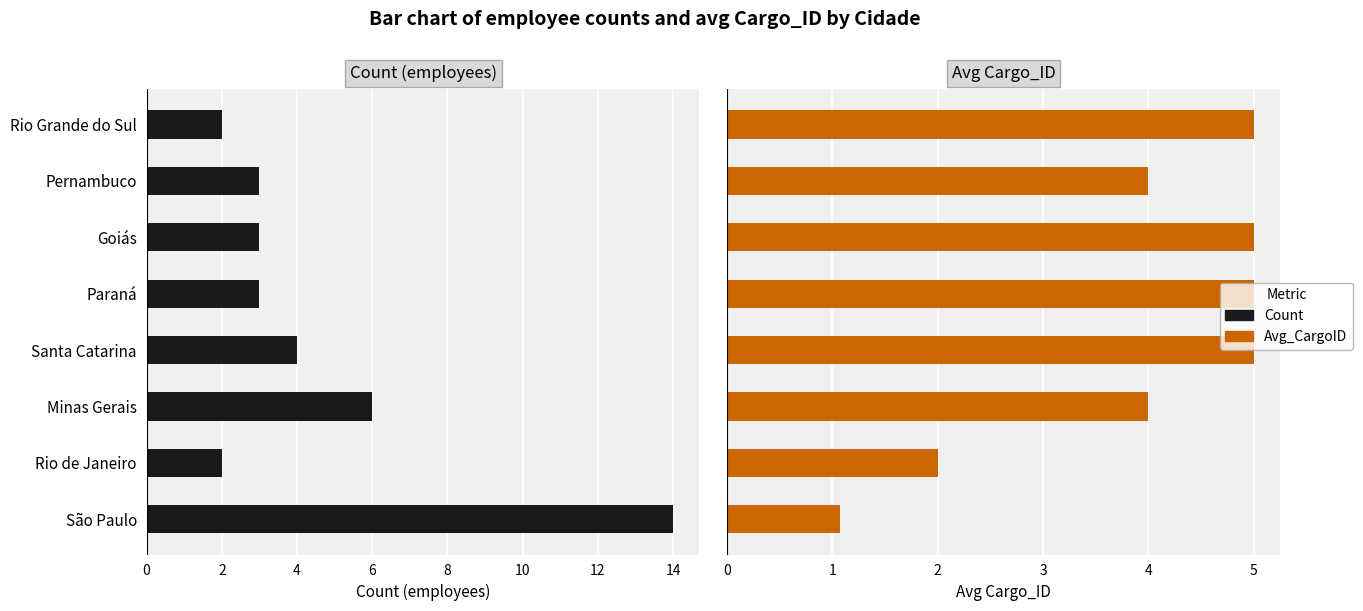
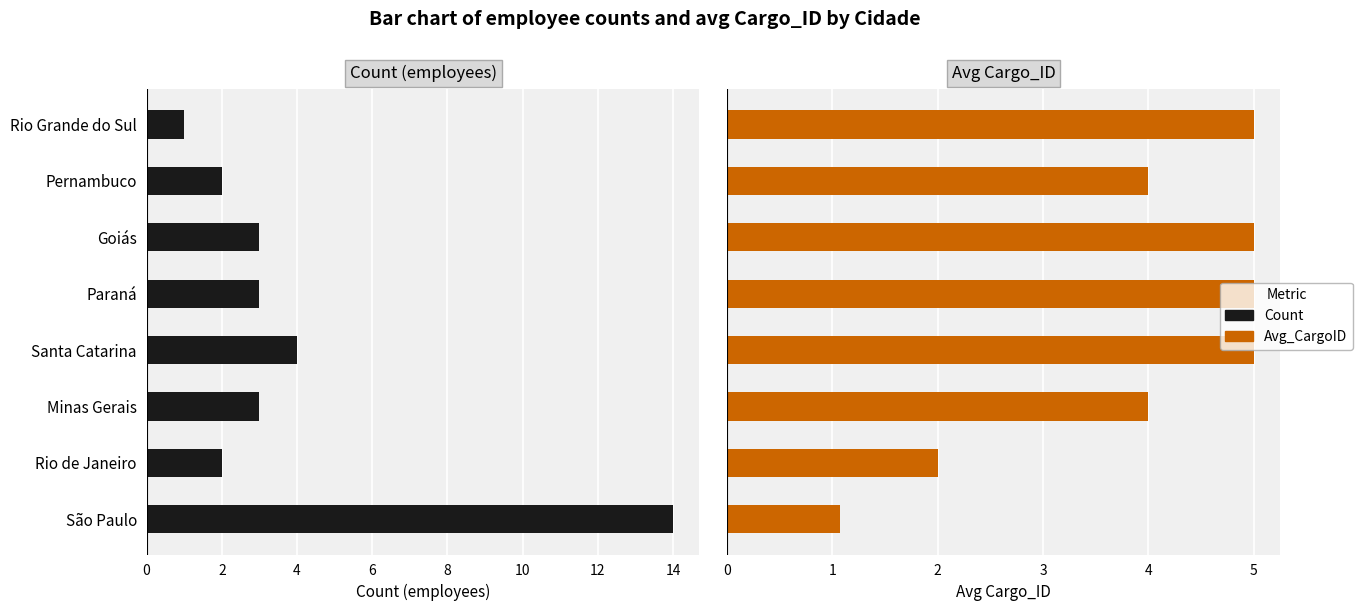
  {
    "Count (employees)": {
-     "Rio Grande do Sul": 2,
-     "Pernambuco": 3,
+     "Rio Grande do Sul": 1,
+     "Pernambuco": 2,
      "Goiás": 3,
      "Paraná": 3,
      "Santa Catarina": 4,
-     "Minas Gerais": 6,
+     "Minas Gerais": 3,
      "Rio de Janeiro": 2,
      "São Paulo": 14
    }
  }
